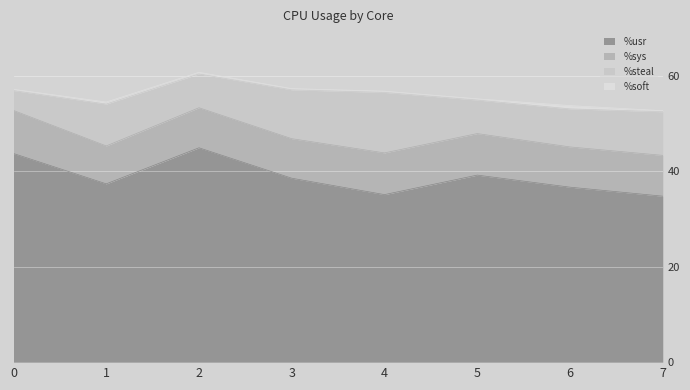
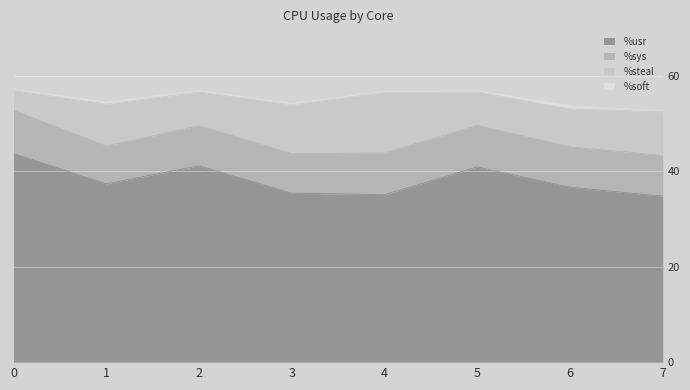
  {
    "%usr": {
      "0": 44,
      "1": 37,
-     "2": 45,
-     "3": 39,
+     "2": 41,
+     "3": 35,
      "4": 35,
-     "5": 39,
+     "5": 41,
      "6": 37,
      "7": 35
    }
  }
